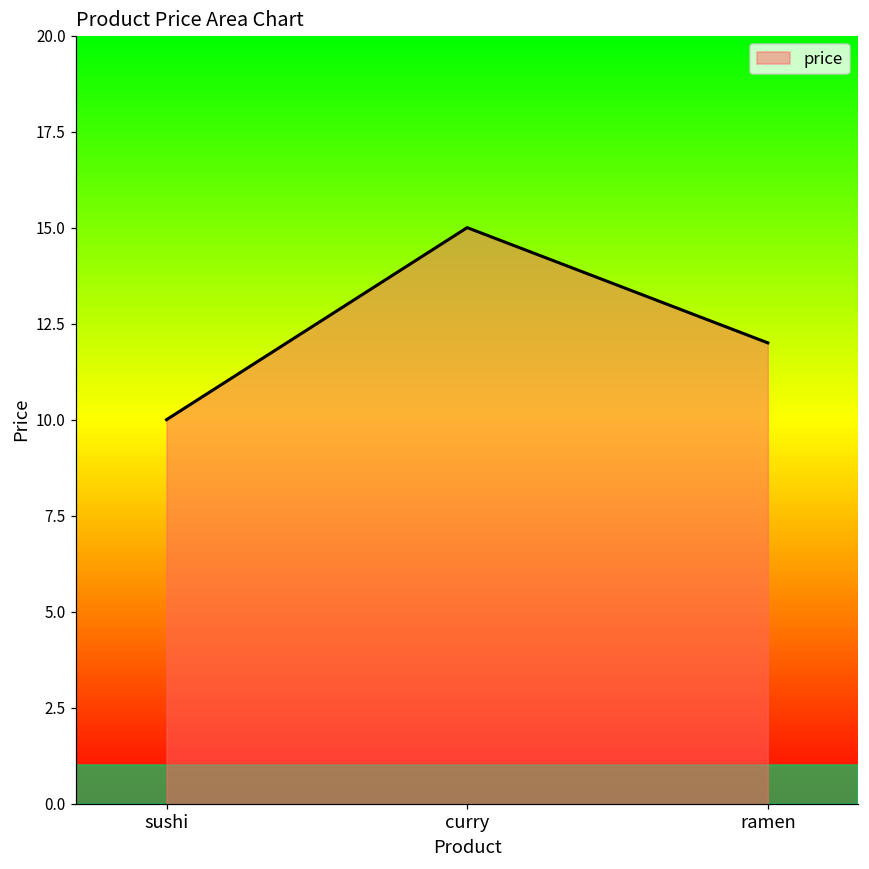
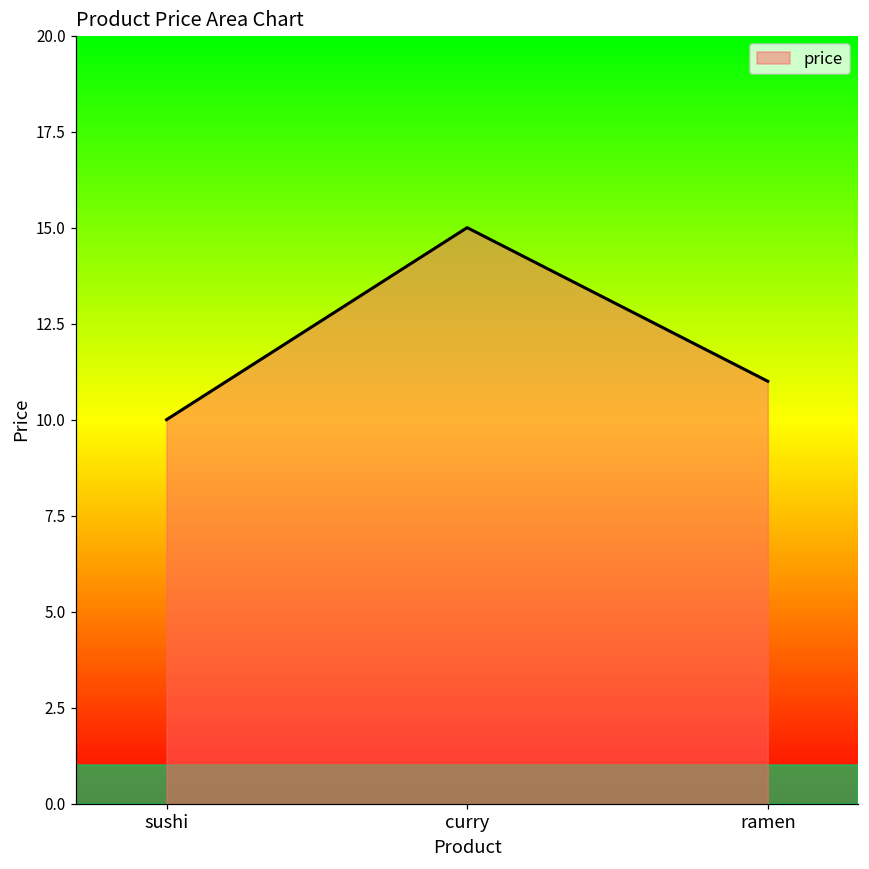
  {
    "sushi": 10,
    "curry": 15,
-   "ramen": 12
+   "ramen": 11
  }
